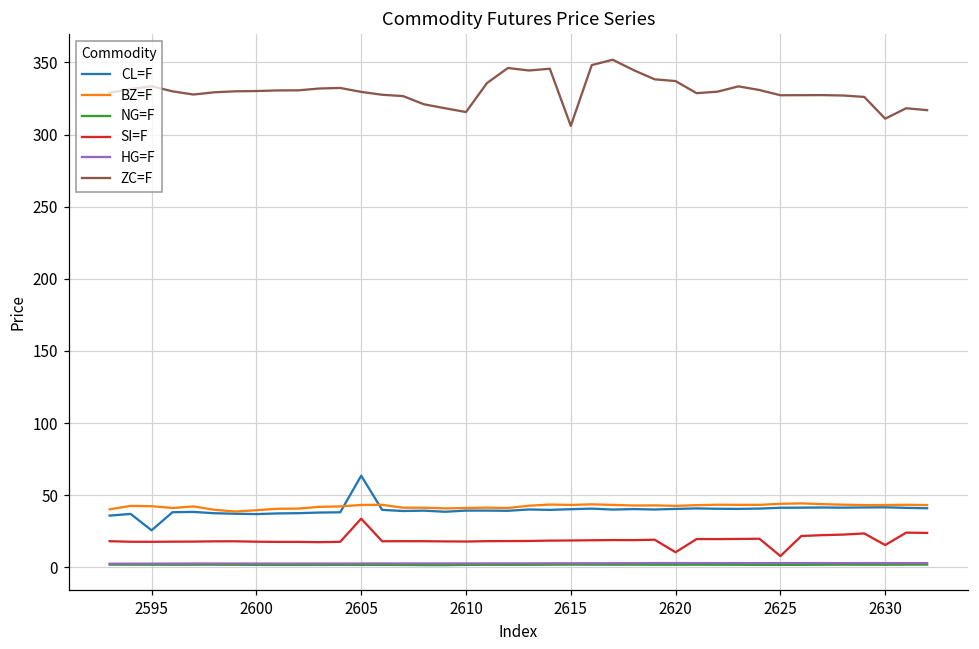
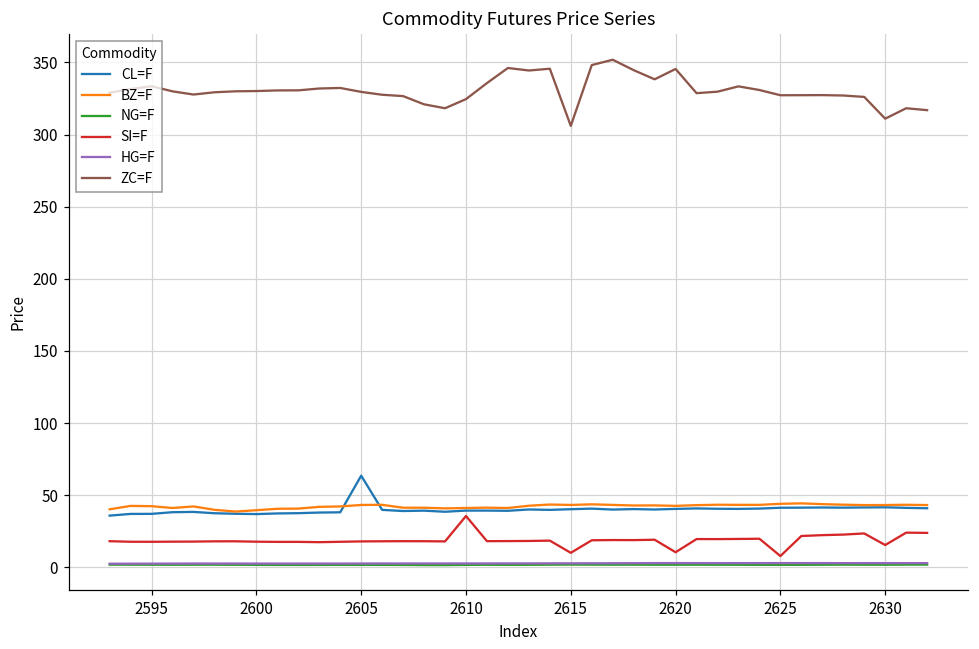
  {
    "CL=F": {
-     "2595": 26,
+     "2595": 37,
      "2600": 37,
      "2605": 64,
      "2615": 40,
      "2620": 40,
      "2625": 41
    },
    "BZ=F": {
      "2595": 42,
      "2600": 40,
      "2605": 43,
      "2615": 43,
      "2620": 43,
      "2625": 44
    },
    "SI=F": {
      "2595": 18,
      "2600": 18,
-     "2605": 34,
-     "2610": 18,
-     "2615": 19,
+     "2605": 18,
+     "2610": 36,
+     "2615": 10,
      "2620": 10,
      "2625": 8,
      "2630": 15
    },
    "ZC=F": {
      "2600": 330,
      "2605": 330,
-     "2610": 316,
+     "2610": 325,
      "2615": 306,
-     "2620": 337,
+     "2620": 345,
      "2625": 327,
      "2630": 311
    }
  }
